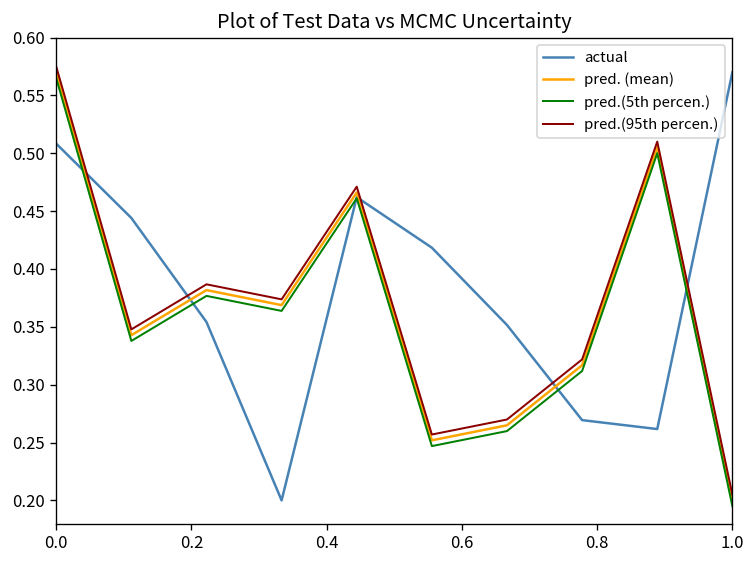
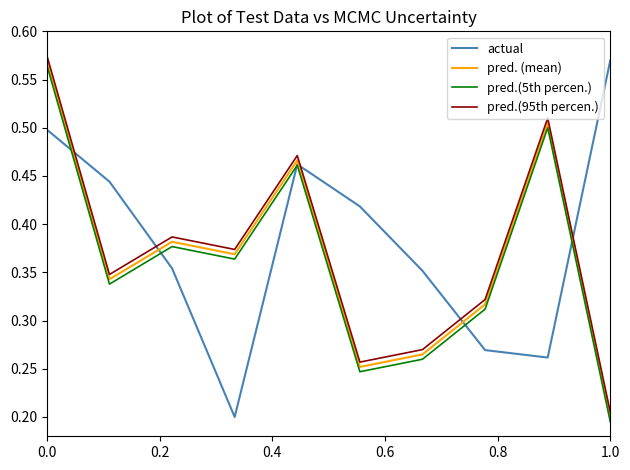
  {
    "actual": {
-     "0.0": 0.51,
+     "0.0": 0.50,
      "1.0": 0.57
    },
    "pred. (mean)": {
      "0.0": 0.57,
      "1.0": 0.20
    },
    "pred.(5th percen.)": {
      "0.0": 0.57,
      "1.0": 0.20
    },
    "pred.(95th percen.)": {
      "0.0": 0.58,
      "1.0": 0.21
    }
  }
